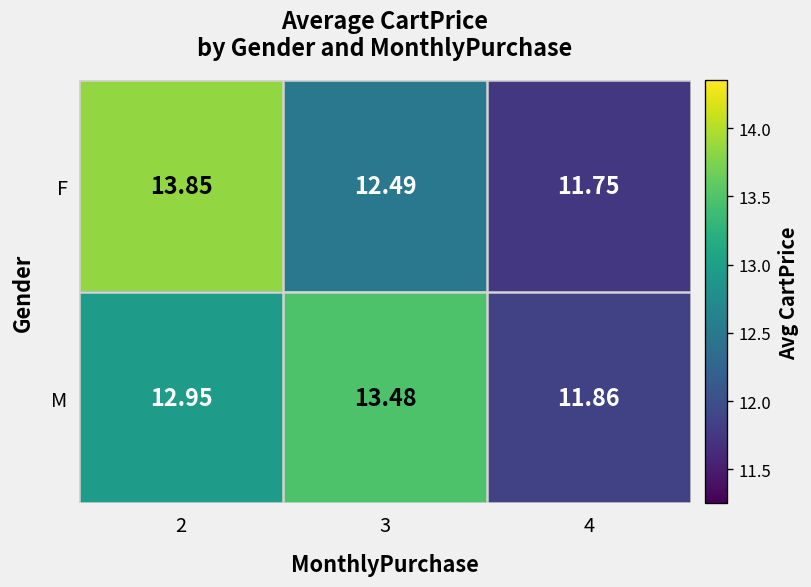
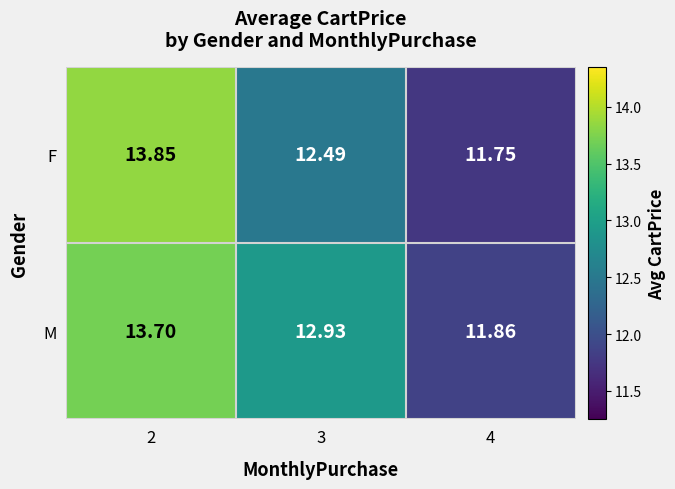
  {
    "F": {
      "2": 13.85,
      "3": 12.49,
      "4": 11.75
    },
    "M": {
-     "2": 12.95,
-     "3": 13.48,
+     "2": 13.70,
+     "3": 12.93,
      "4": 11.86
    }
  }
